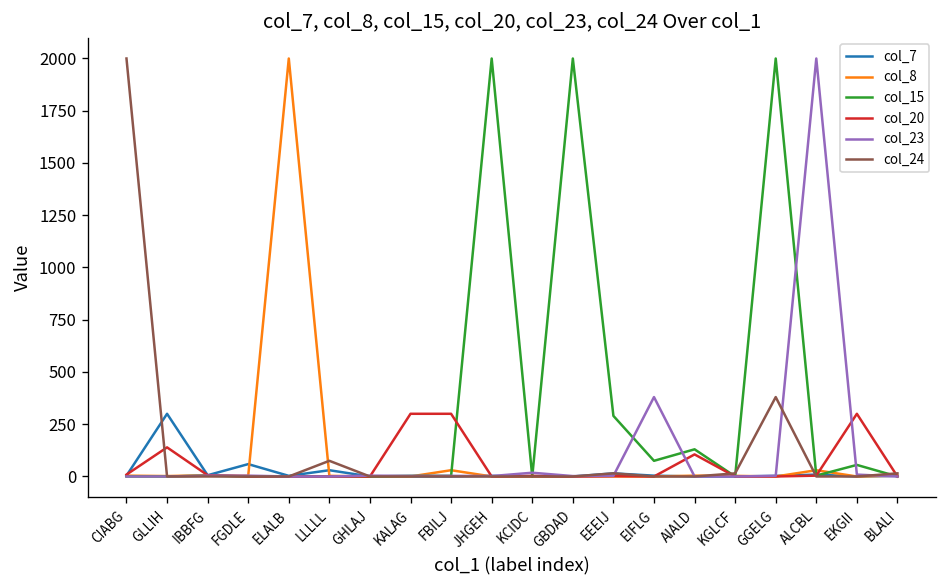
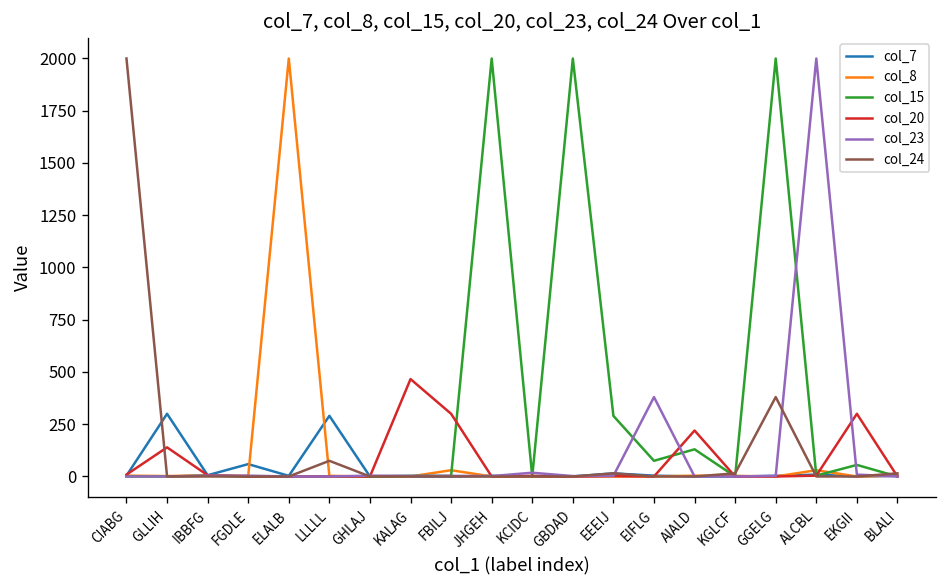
  {
    "col_7": {
      "GLLIH": 300,
      "FGDLE": 60,
-     "LLLLL": 30
+     "LLLLL": 290
    },
    "col_8": {
      "ELALB": 2000,
      "FBILJ": 30,
      "ALCBL": 30
    },
    "col_15": {
      "JHGEH": 2000,
      "GBDAD": 2000,
      "EEEIJ": 290,
      "EIFLG": 80,
      "AIALD": 130,
      "GGELG": 2000,
      "EKGII": 60
    },
    "col_20": {
      "GLLIH": 140,
-     "KALAG": 300,
+     "KALAG": 470,
      "FBILJ": 300,
-     "AIALD": 110,
+     "AIALD": 220,
      "EKGII": 300
    },
    "col_23": {
      "KCIDC": 20,
      "EIFLG": 380,
      "ALCBL": 2000
    },
    "col_24": {
      "CIABG": 2000,
      "LLLLL": 80,
      "GGELG": 380
    }
  }
